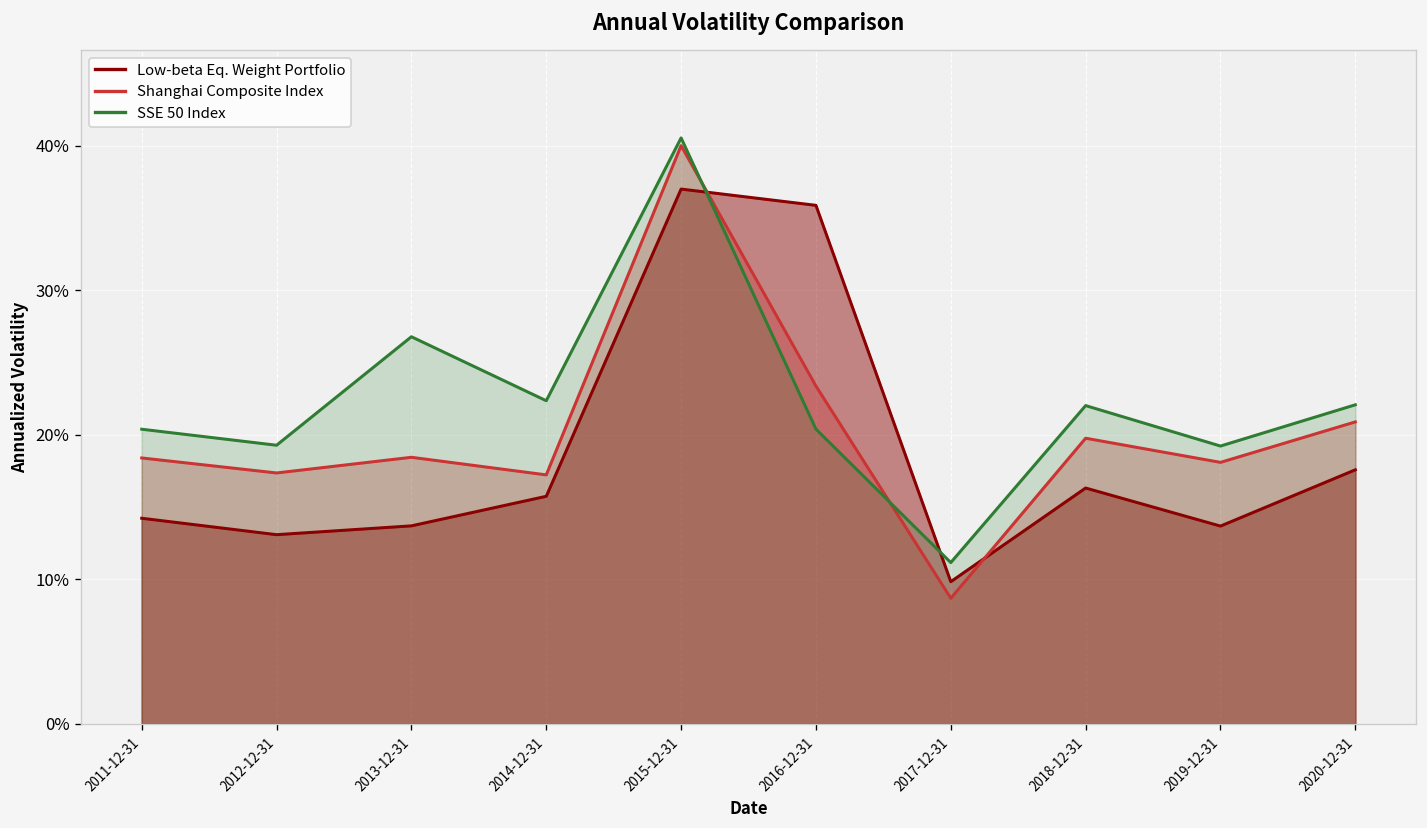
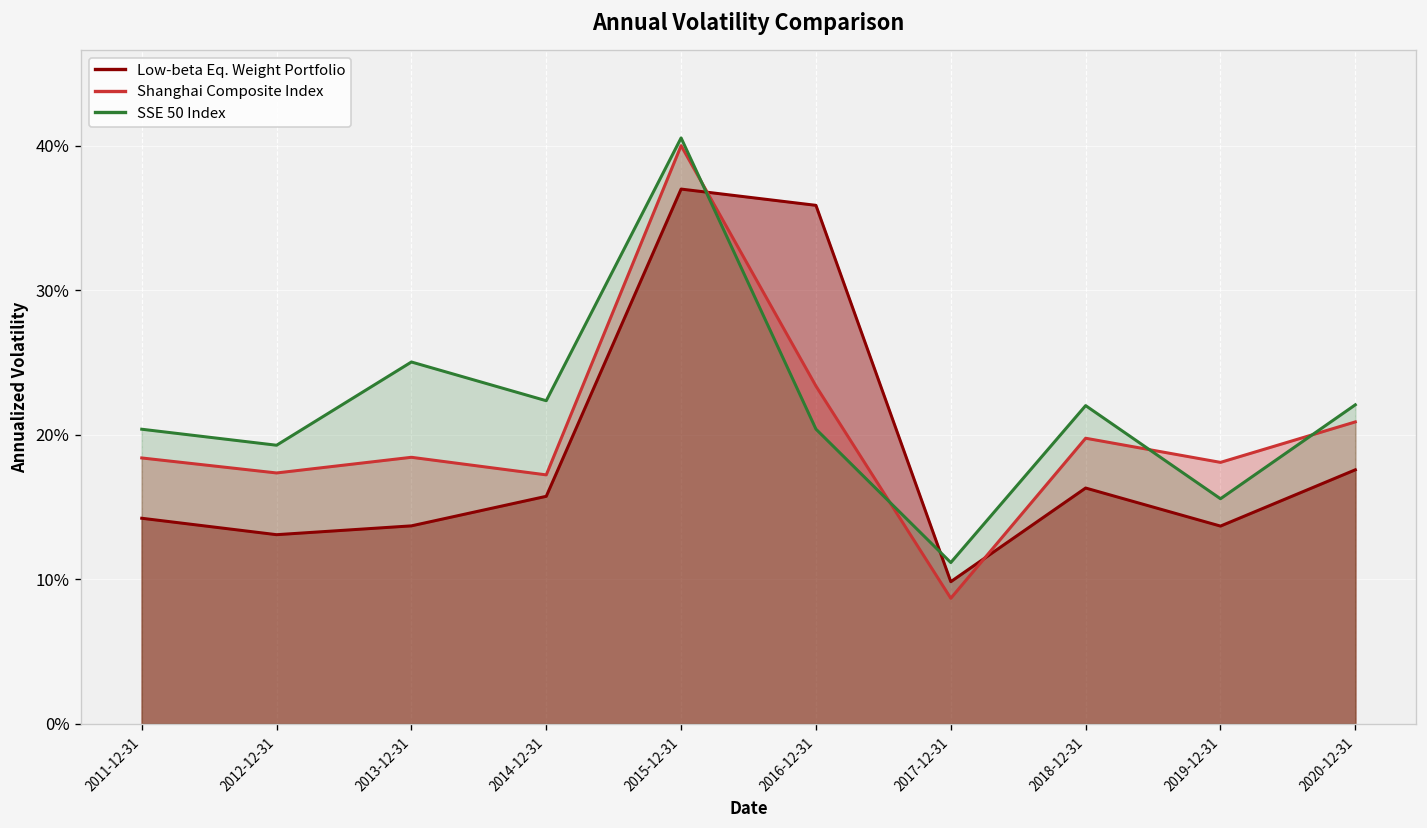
  {
    "Low-beta Eq. Weight Portfolio": {
      "2011-12-31": "14.2%",
      "2012-12-31": "13.1%",
      "2013-12-31": "13.7%",
      "2014-12-31": "15.7%",
      "2015-12-31": "37.0%",
      "2016-12-31": "35.9%",
      "2017-12-31": "9.8%",
      "2018-12-31": "16.3%",
      "2019-12-31": "13.7%",
      "2020-12-31": "17.6%"
    },
    "Shanghai Composite Index": {
      "2011-12-31": "18.4%",
      "2012-12-31": "17.4%",
      "2013-12-31": "18.4%",
      "2014-12-31": "17.2%",
      "2015-12-31": "40.0%",
      "2016-12-31": "23.4%",
      "2017-12-31": "8.7%",
      "2018-12-31": "19.8%",
      "2019-12-31": "18.1%",
      "2020-12-31": "20.9%"
    },
    "SSE 50 Index": {
      "2011-12-31": "20.4%",
      "2012-12-31": "19.3%",
-     "2013-12-31": "26.8%",
+     "2013-12-31": "25.0%",
      "2014-12-31": "22.4%",
      "2015-12-31": "40.5%",
      "2016-12-31": "20.4%",
      "2017-12-31": "11.2%",
      "2018-12-31": "22.0%",
-     "2019-12-31": "19.2%",
+     "2019-12-31": "15.6%",
      "2020-12-31": "22.1%"
    }
  }
